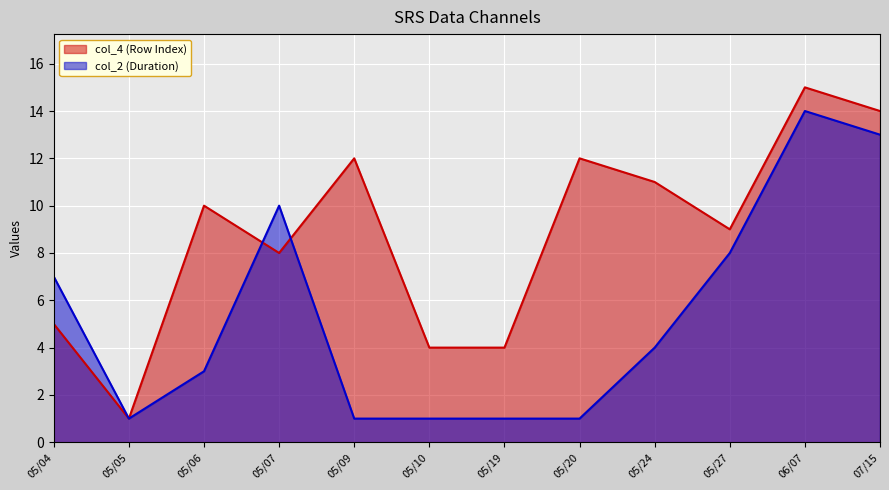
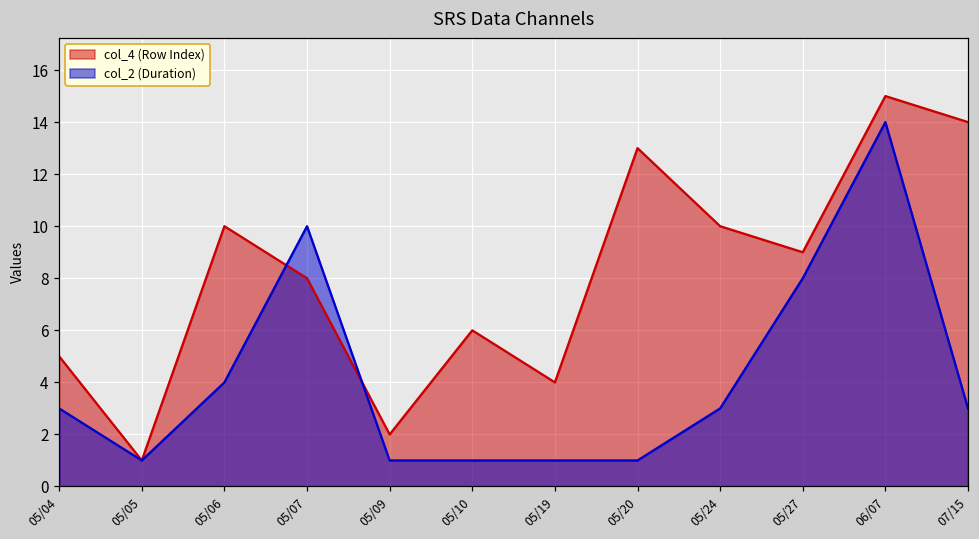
  {
    "col_4 (Row Index)": {
      "05/04": 5,
      "05/06": 10,
      "05/07": 8,
-     "05/09": 12,
-     "05/10": 4,
+     "05/09": 2,
+     "05/10": 6,
      "05/19": 4,
-     "05/20": 12,
-     "05/24": 11,
+     "05/20": 13,
+     "05/24": 10,
      "05/27": 9,
      "06/07": 15,
      "07/15": 14
    },
    "col_2 (Duration)": {
-     "05/04": 7,
-     "05/06": 3,
+     "05/04": 3,
+     "05/06": 4,
      "05/07": 10,
      "05/09": 1,
      "05/10": 1,
      "05/19": 1,
      "05/20": 1,
-     "05/24": 4,
+     "05/24": 3,
      "05/27": 8,
      "06/07": 14,
-     "07/15": 13
+     "07/15": 3
    }
  }
